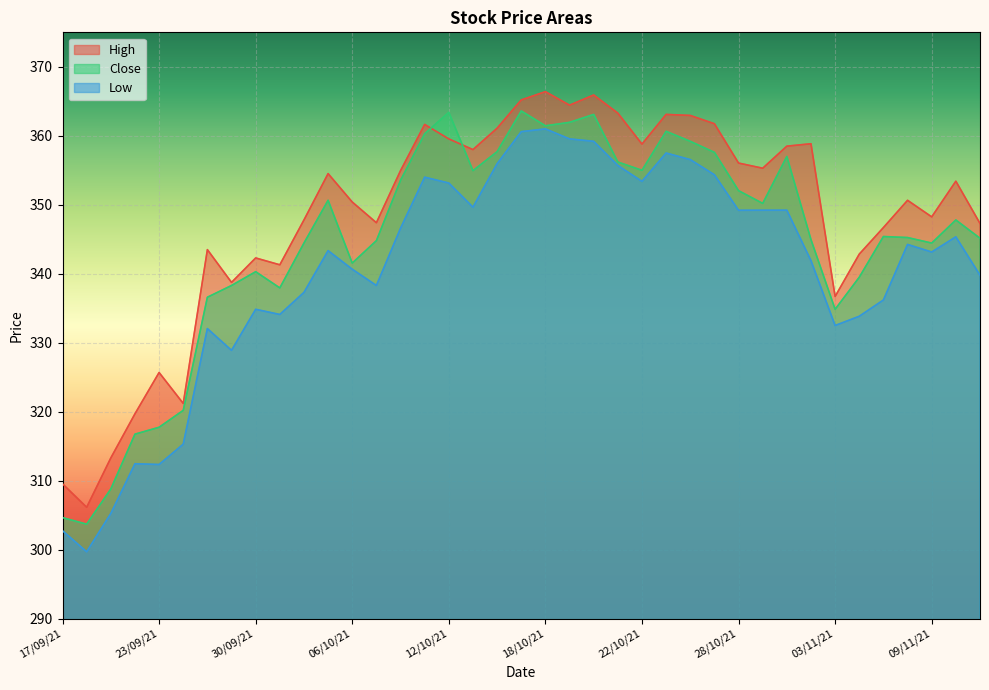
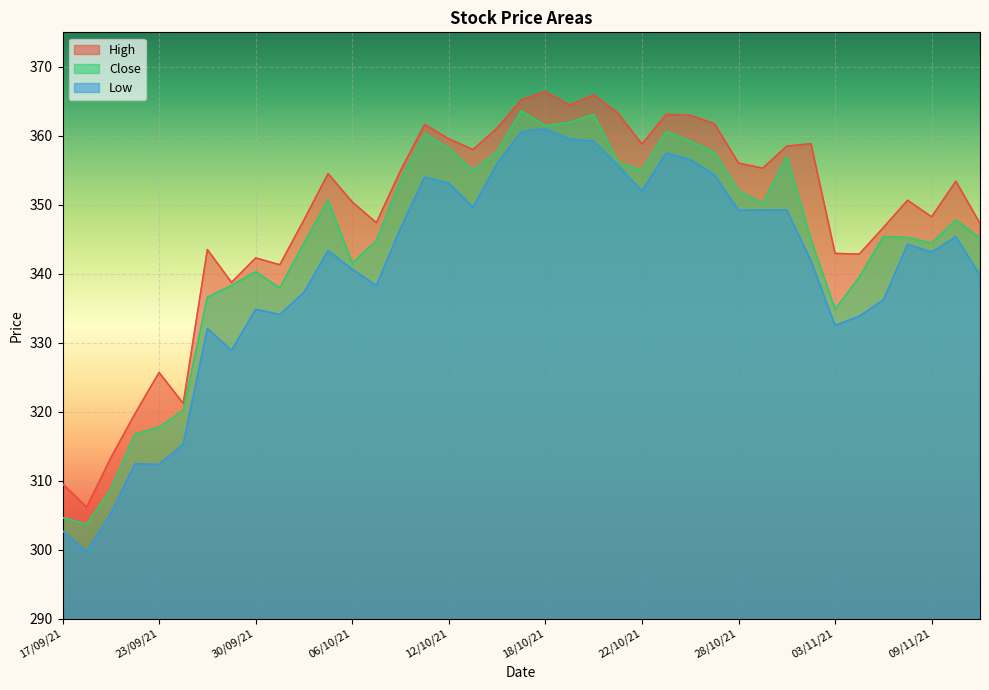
  {
    "High": {
      "17/09/21": 310,
      "23/09/21": 326,
      "30/09/21": 342,
      "06/10/21": 350,
      "12/10/21": 360,
      "18/10/21": 366,
      "22/10/21": 359,
      "28/10/21": 356,
-     "03/11/21": 337,
+     "03/11/21": 343,
      "09/11/21": 348
    },
    "Close": {
      "17/09/21": 305,
      "23/09/21": 318,
      "30/09/21": 340,
      "06/10/21": 342,
-     "12/10/21": 363,
+     "12/10/21": 358,
      "18/10/21": 361,
      "22/10/21": 355,
      "28/10/21": 352,
      "03/11/21": 335,
      "09/11/21": 344
    },
    "Low": {
      "17/09/21": 303,
      "23/09/21": 312,
      "30/09/21": 335,
      "06/10/21": 341,
      "12/10/21": 353,
      "18/10/21": 361,
-     "22/10/21": 353,
+     "22/10/21": 352,
      "28/10/21": 349,
      "03/11/21": 333,
      "09/11/21": 343
    }
  }
